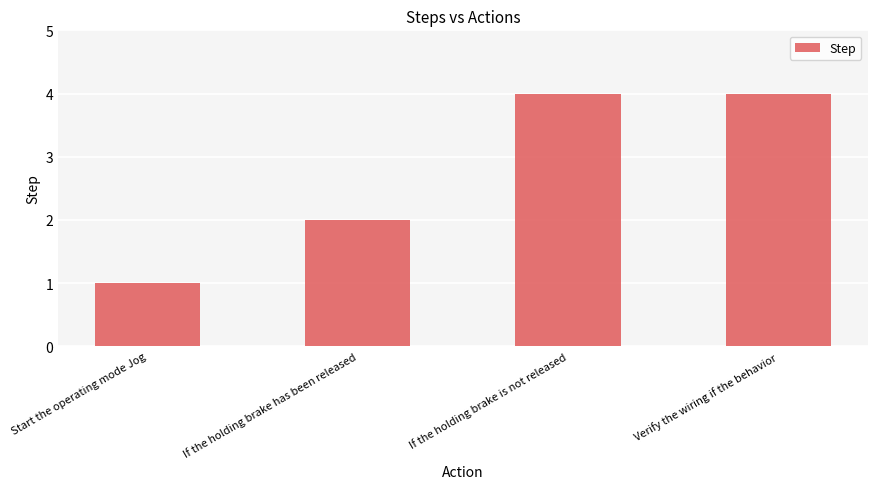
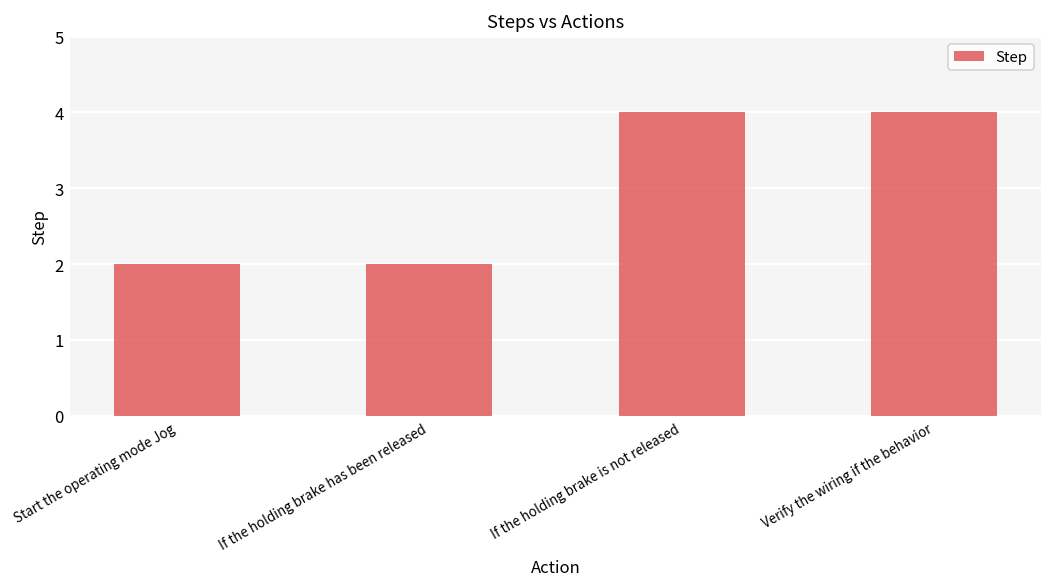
  {
-   "Start the operating mode Jog": 1,
+   "Start the operating mode Jog": 2,
    "If the holding brake has been released": 2,
    "If the holding brake is not released": 4,
    "Verify the wiring if the behavior": 4
  }
